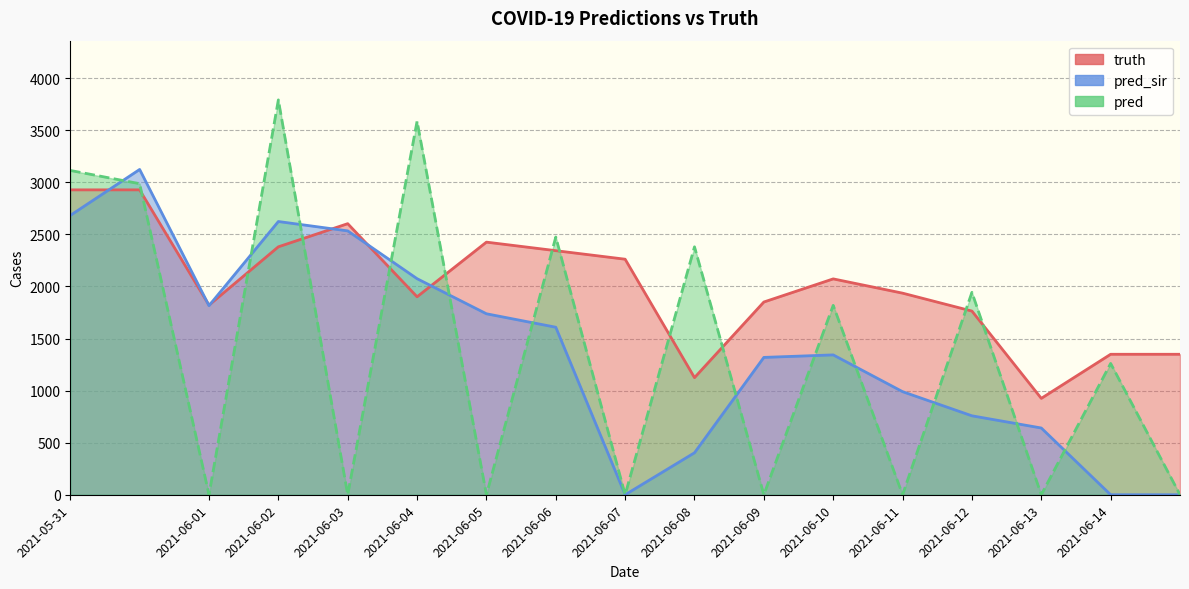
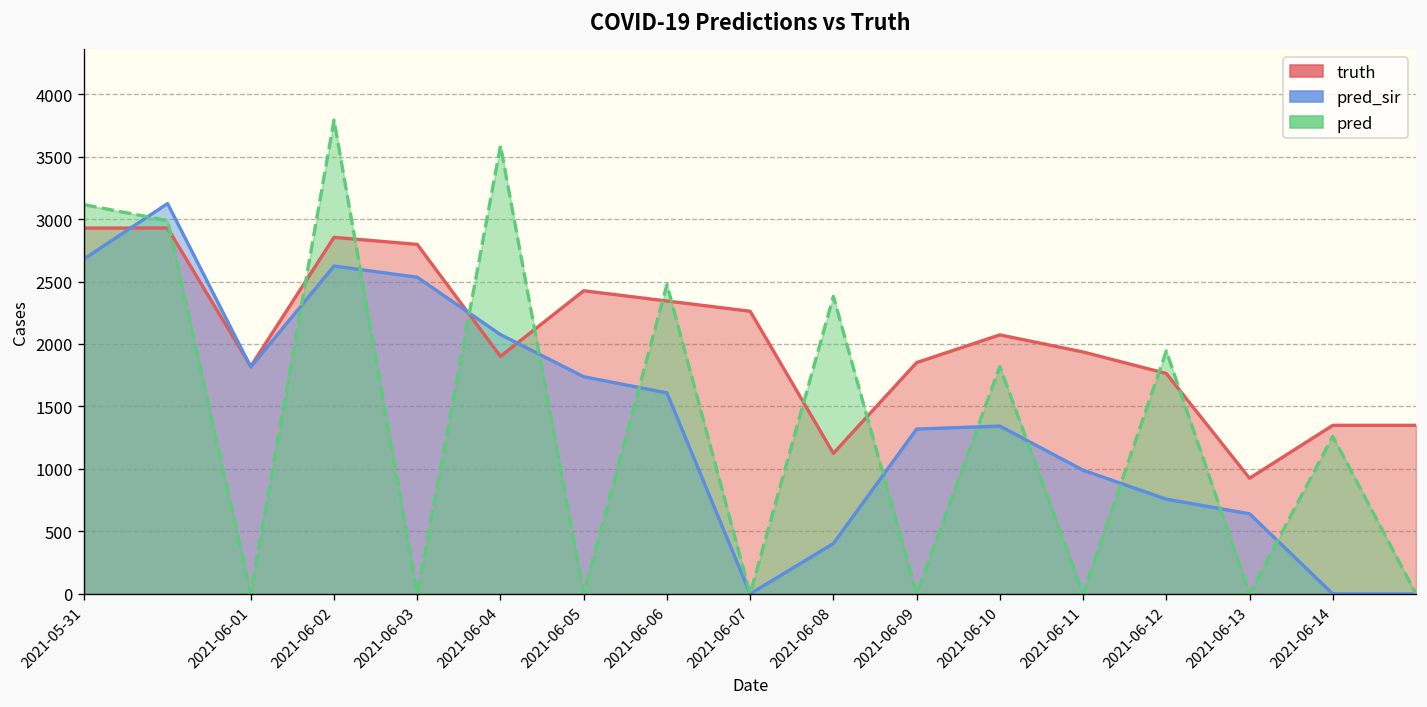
  {
    "truth": {
-     "2021-06-02": 2380,
-     "2021-06-03": 2600,
+     "2021-06-02": 2850,
+     "2021-06-03": 2800,
      "2021-06-04": 1900,
      "2021-06-05": 2430,
      "2021-06-06": 2340,
      "2021-06-07": 2260,
      "2021-06-08": 1120,
      "2021-06-09": 1850,
      "2021-06-10": 2070,
      "2021-06-11": 1940,
      "2021-06-12": 1760,
      "2021-06-13": 930
    },
    "pred_sir": {
      "2021-06-02": 2620,
      "2021-06-03": 2530,
      "2021-06-04": 2080,
      "2021-06-05": 1740,
      "2021-06-06": 1610,
      "2021-06-08": 400,
      "2021-06-09": 1320,
      "2021-06-10": 1340,
      "2021-06-11": 990,
      "2021-06-12": 760,
      "2021-06-13": 640
    },
    "pred": {
      "2021-06-01": 0,
      "2021-06-02": 3790,
      "2021-06-03": 0,
      "2021-06-04": 3590,
      "2021-06-05": 0,
      "2021-06-06": 2470,
      "2021-06-08": 2380,
      "2021-06-09": 0,
      "2021-06-10": 1820,
      "2021-06-11": 0,
      "2021-06-12": 1940,
      "2021-06-13": 0
    }
  }
